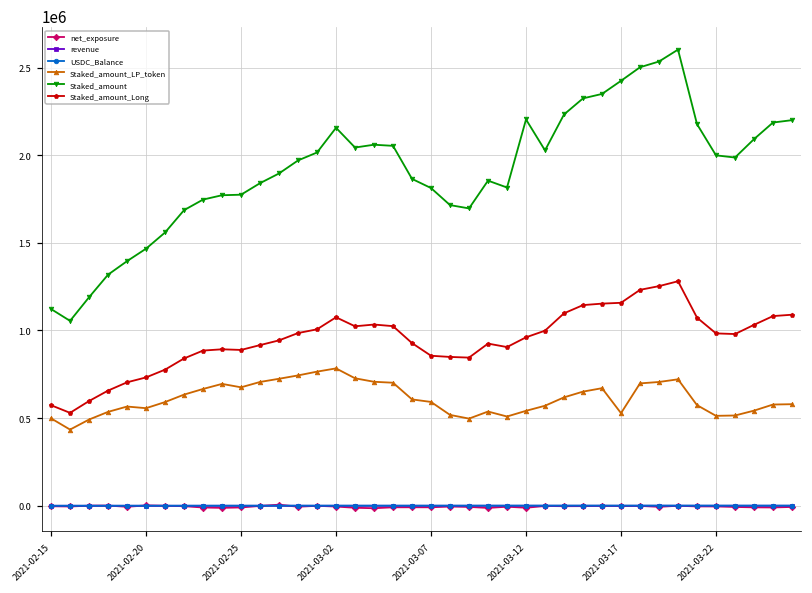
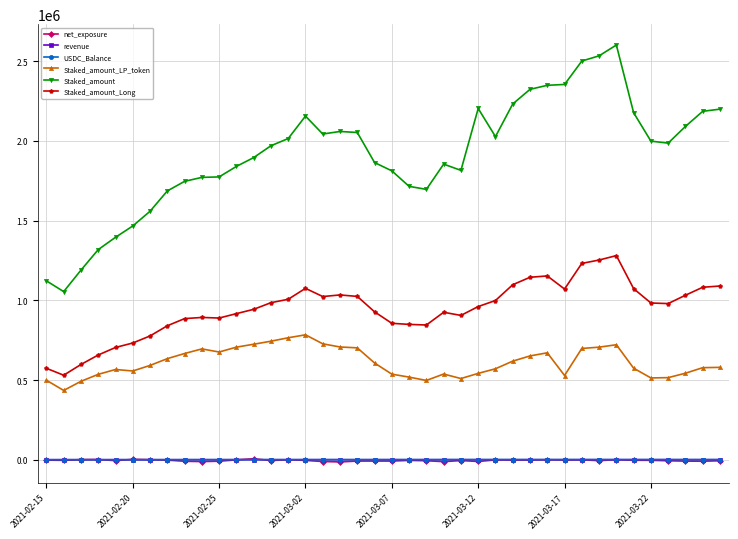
  {
    "Staked_amount_LP_token": {
      "2021-02-15": 500000,
      "2021-02-20": 560000,
      "2021-02-25": 680000,
      "2021-03-02": 780000,
-     "2021-03-07": 590000,
+     "2021-03-07": 540000,
      "2021-03-12": 540000,
      "2021-03-17": 530000,
      "2021-03-22": 510000
    },
    "Staked_amount": {
      "2021-02-15": 1120000,
      "2021-02-20": 1470000,
      "2021-02-25": 1770000,
      "2021-03-02": 2160000,
      "2021-03-07": 1810000,
      "2021-03-12": 2200000,
-     "2021-03-17": 2420000,
+     "2021-03-17": 2350000,
      "2021-03-22": 2000000
    },
    "Staked_amount_Long": {
      "2021-02-15": 570000,
      "2021-02-20": 730000,
      "2021-02-25": 890000,
      "2021-03-02": 1080000,
      "2021-03-07": 860000,
      "2021-03-12": 960000,
-     "2021-03-17": 1160000,
+     "2021-03-17": 1070000,
      "2021-03-22": 980000
    }
  }
